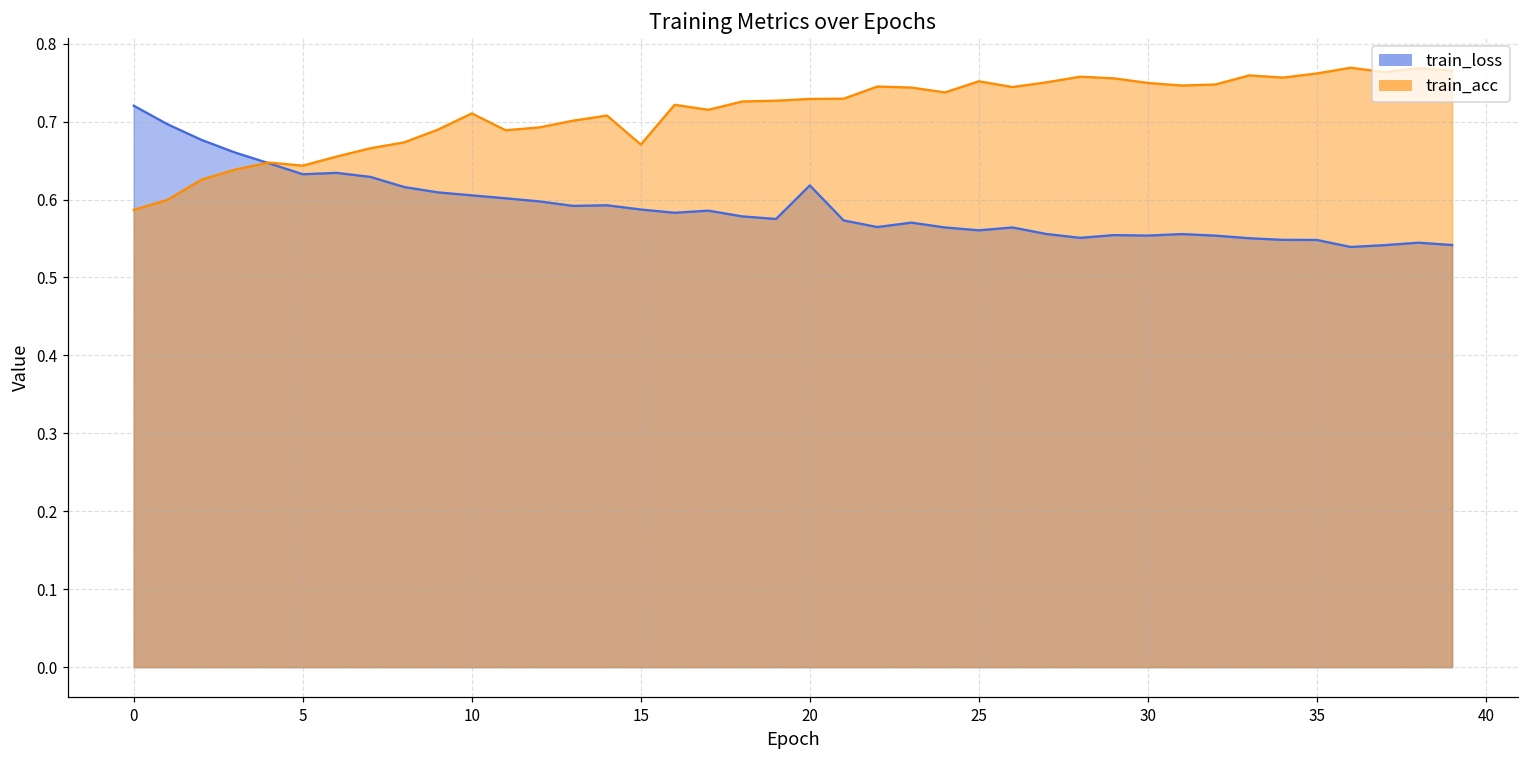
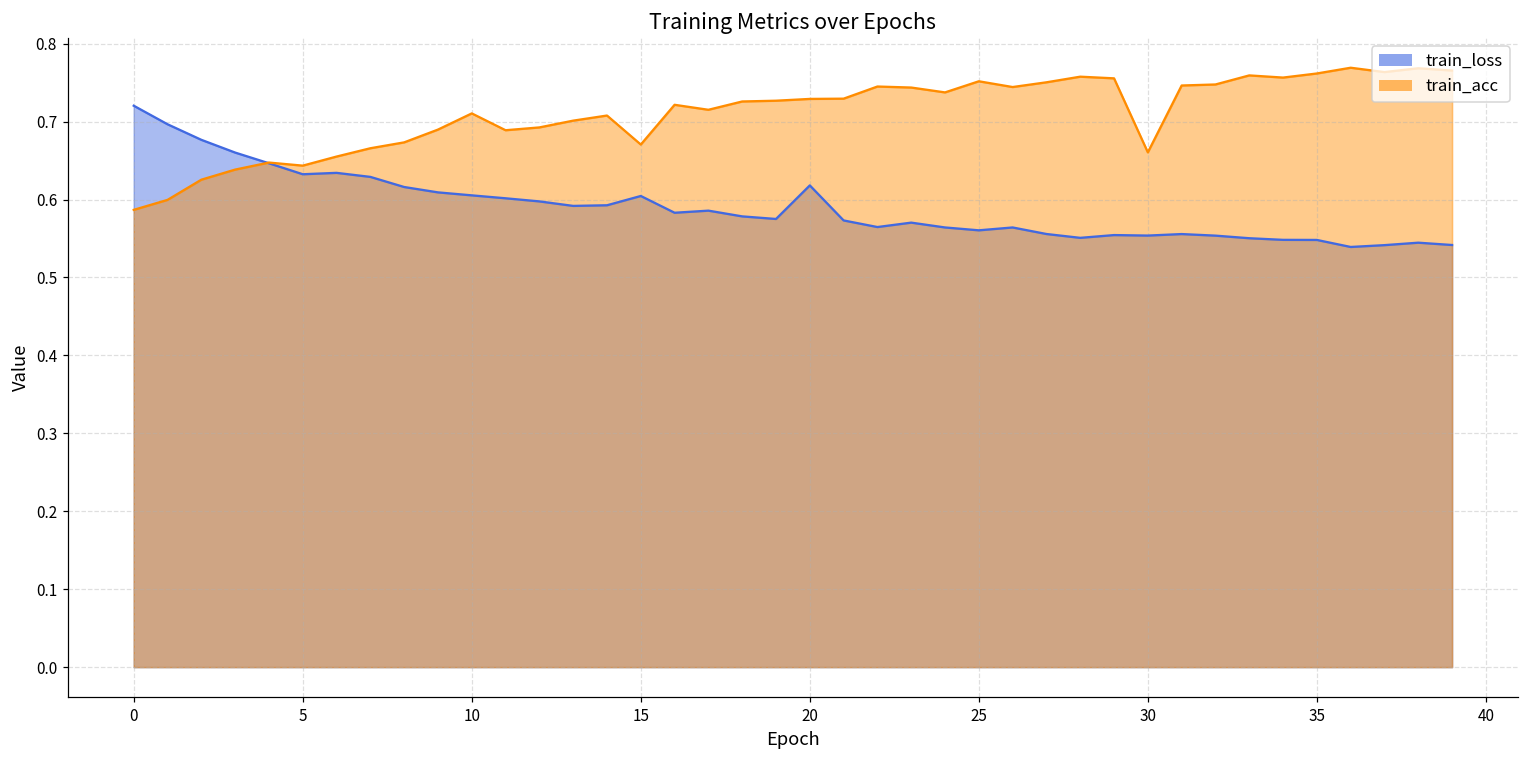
  {
    "train_loss": {
      "0": 0.72,
      "5": 0.63,
      "10": 0.61,
-     "15": 0.59,
+     "15": 0.60,
      "20": 0.62,
      "25": 0.56,
      "30": 0.55,
      "35": 0.55
    },
    "train_acc": {
      "0": 0.59,
      "5": 0.64,
      "10": 0.71,
      "15": 0.67,
      "20": 0.73,
      "25": 0.75,
-     "30": 0.75,
+     "30": 0.66,
      "35": 0.76
    }
  }
